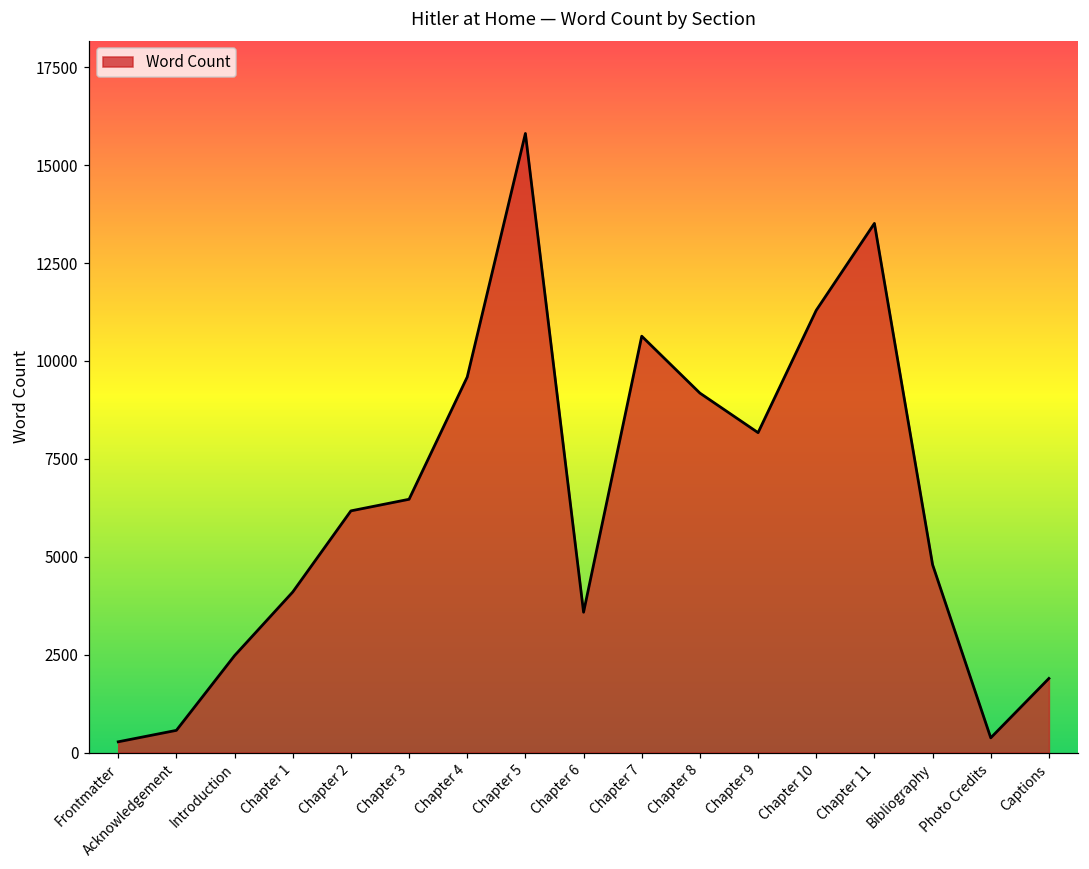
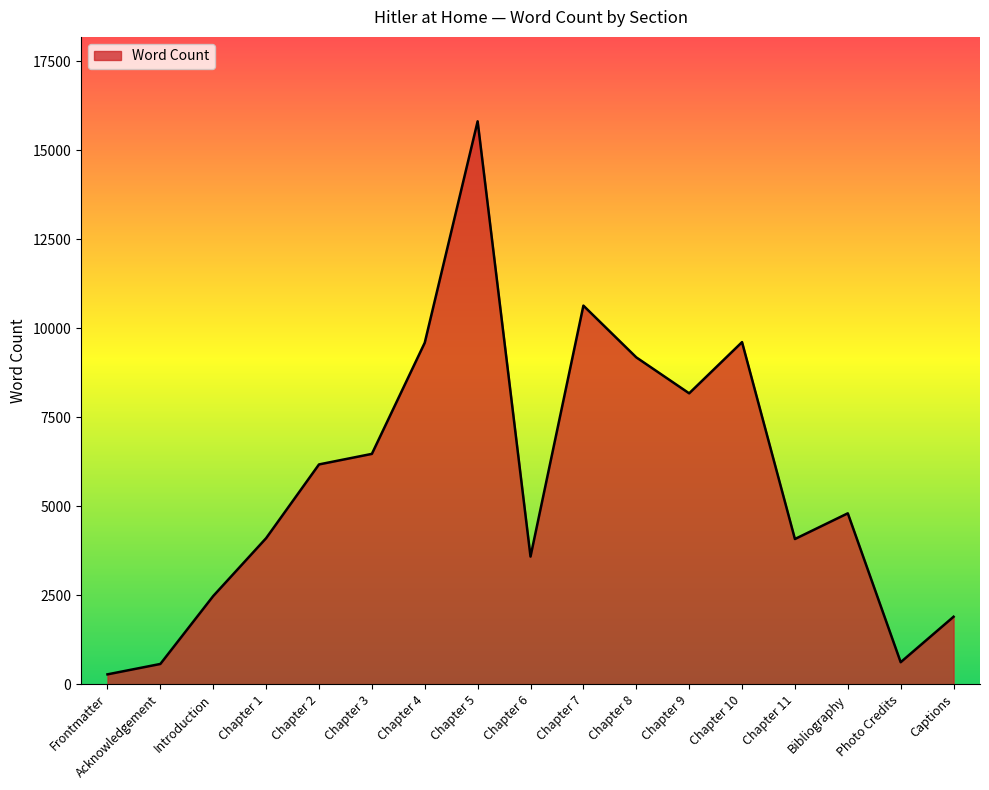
  {
    "Frontmatter": 300,
    "Acknowledgement": 600,
    "Introduction": 2500,
    "Chapter 1": 4100,
    "Chapter 2": 6200,
    "Chapter 3": 6500,
    "Chapter 4": 9600,
    "Chapter 5": 15800,
    "Chapter 6": 3600,
    "Chapter 7": 10600,
    "Chapter 8": 9200,
    "Chapter 9": 8200,
-   "Chapter 10": 11300,
-   "Chapter 11": 13500,
+   "Chapter 10": 9600,
+   "Chapter 11": 4100,
    "Bibliography": 4800,
-   "Photo Credits": 400,
+   "Photo Credits": 600,
    "Captions": 1900
  }
